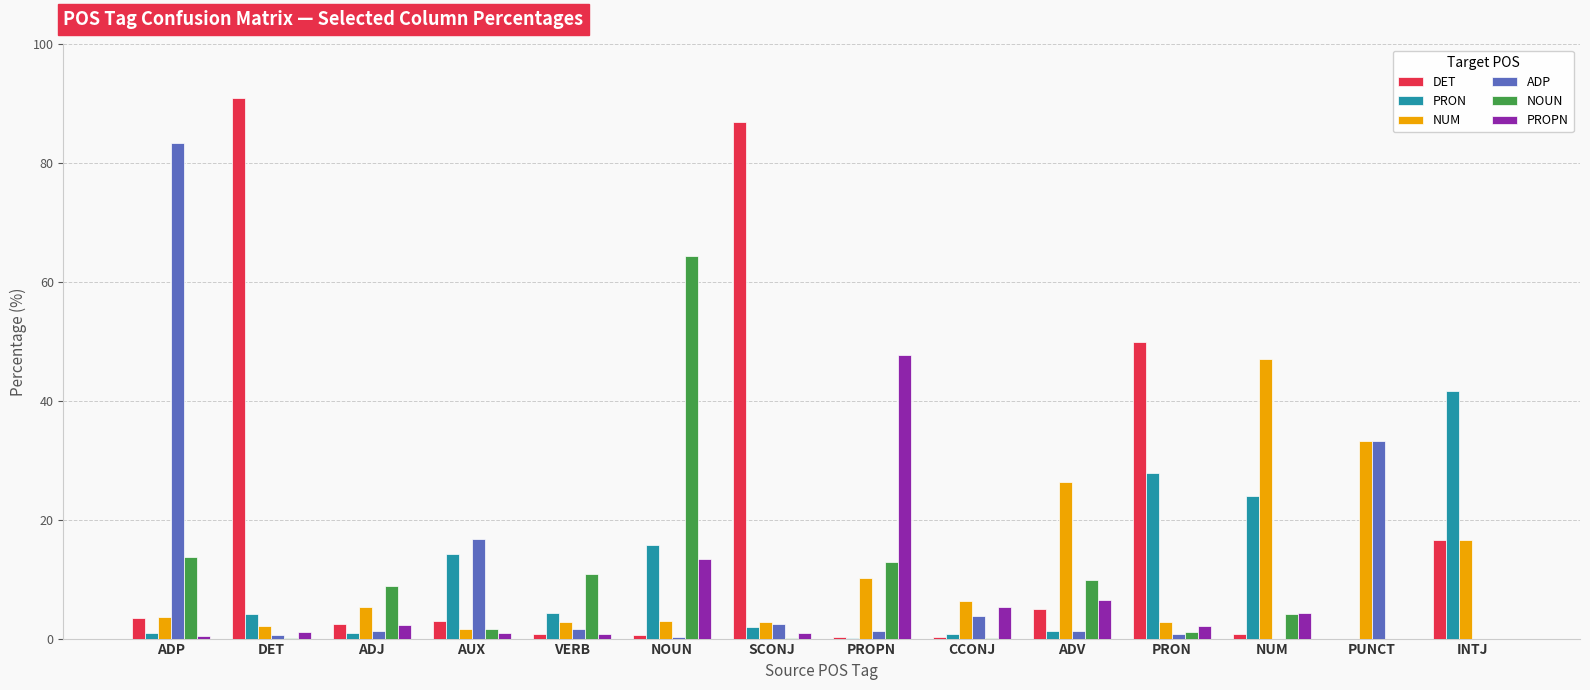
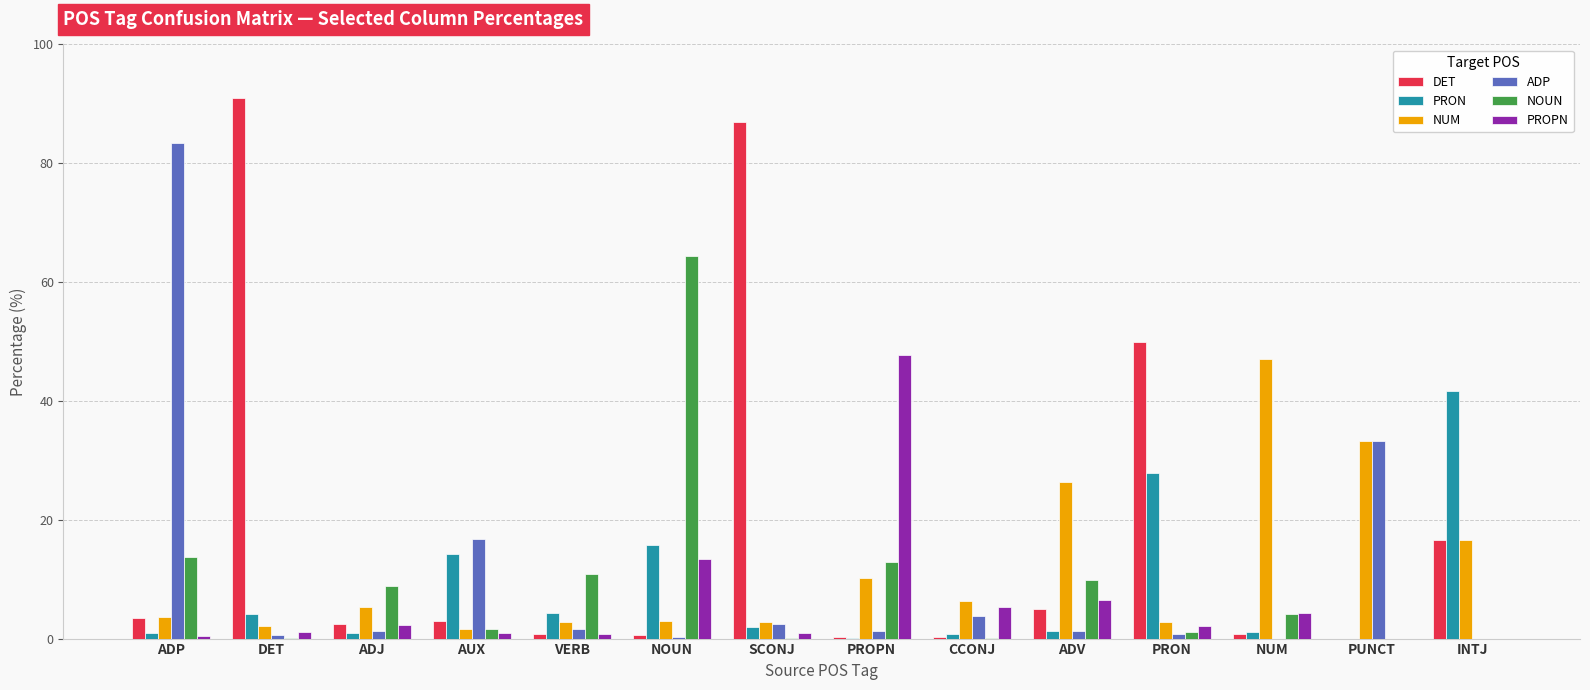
  {
    "DET": {
      "ADP": 3,
      "DET": 91,
      "ADJ": 3,
      "AUX": 3,
      "VERB": 1,
      "NOUN": 1,
      "SCONJ": 87,
      "ADV": 5,
      "PRON": 50,
      "NUM": 1,
      "PUNCT": 0,
      "INTJ": 17
    },
    "PRON": {
      "ADP": 1,
      "DET": 4,
      "ADJ": 1,
      "AUX": 14,
      "VERB": 4,
      "NOUN": 16,
      "SCONJ": 2,
      "CCONJ": 1,
      "ADV": 1,
      "PRON": 28,
-     "NUM": 24,
+     "NUM": 1,
      "PUNCT": 0,
      "INTJ": 42
    },
    "NUM": {
      "ADP": 4,
      "DET": 2,
      "ADJ": 5,
      "AUX": 2,
      "VERB": 3,
      "NOUN": 3,
      "SCONJ": 3,
      "PROPN": 10,
      "CCONJ": 6,
      "ADV": 26,
      "PRON": 3,
      "NUM": 47,
      "PUNCT": 33,
      "INTJ": 17
    },
    "ADP": {
      "ADP": 83,
      "DET": 1,
      "ADJ": 1,
      "AUX": 17,
      "VERB": 2,
      "SCONJ": 3,
      "PROPN": 1,
      "CCONJ": 4,
      "ADV": 1,
      "PRON": 1,
      "NUM": 0,
      "PUNCT": 33,
      "INTJ": 0
    },
    "NOUN": {
      "ADP": 14,
      "ADJ": 9,
      "AUX": 2,
      "VERB": 11,
      "NOUN": 64,
      "PROPN": 13,
      "ADV": 10,
      "PRON": 1,
      "NUM": 4,
      "PUNCT": 0,
      "INTJ": 0
    },
    "PROPN": {
      "ADP": 0,
      "DET": 1,
      "ADJ": 2,
      "AUX": 1,
      "VERB": 1,
      "NOUN": 13,
      "SCONJ": 1,
      "PROPN": 48,
      "CCONJ": 5,
      "ADV": 6,
      "PRON": 2,
      "NUM": 4,
      "PUNCT": 0,
      "INTJ": 0
    }
  }
